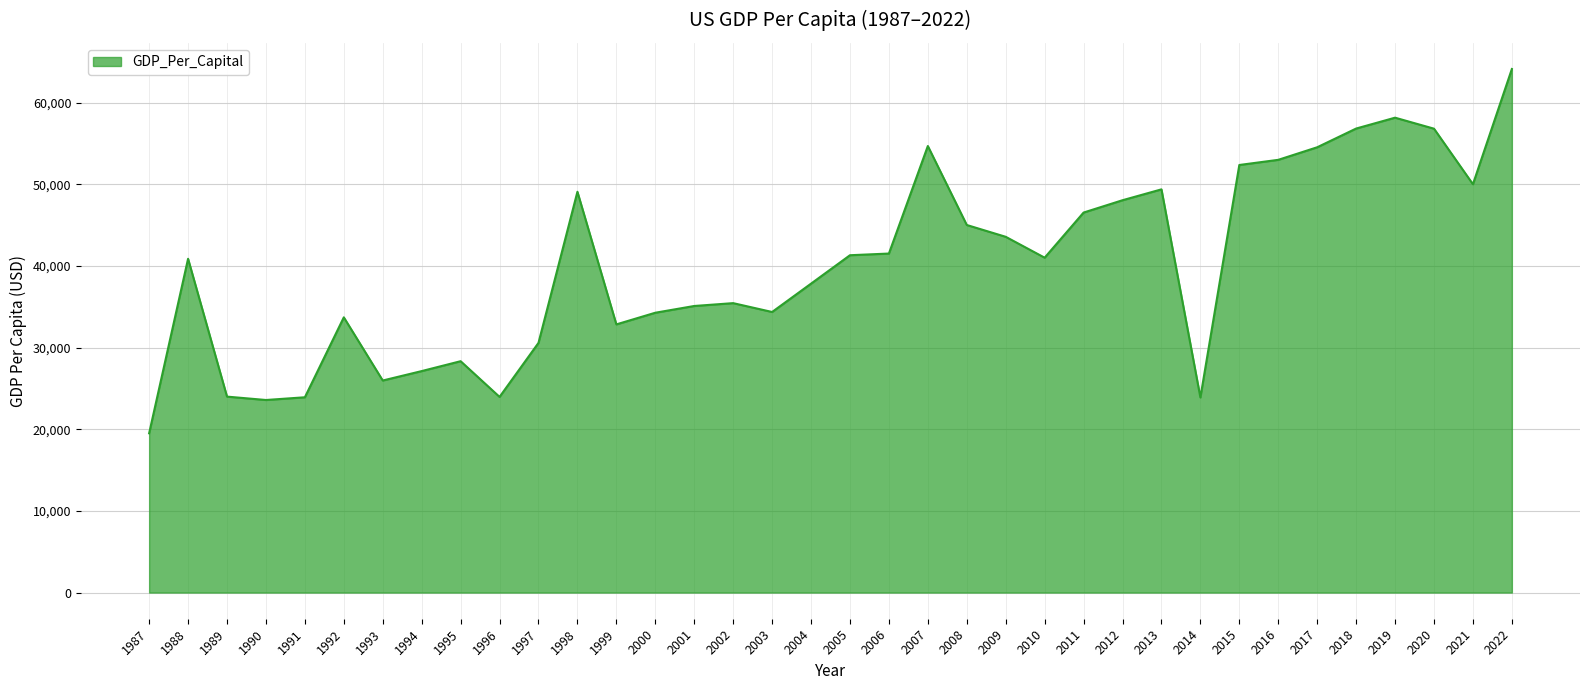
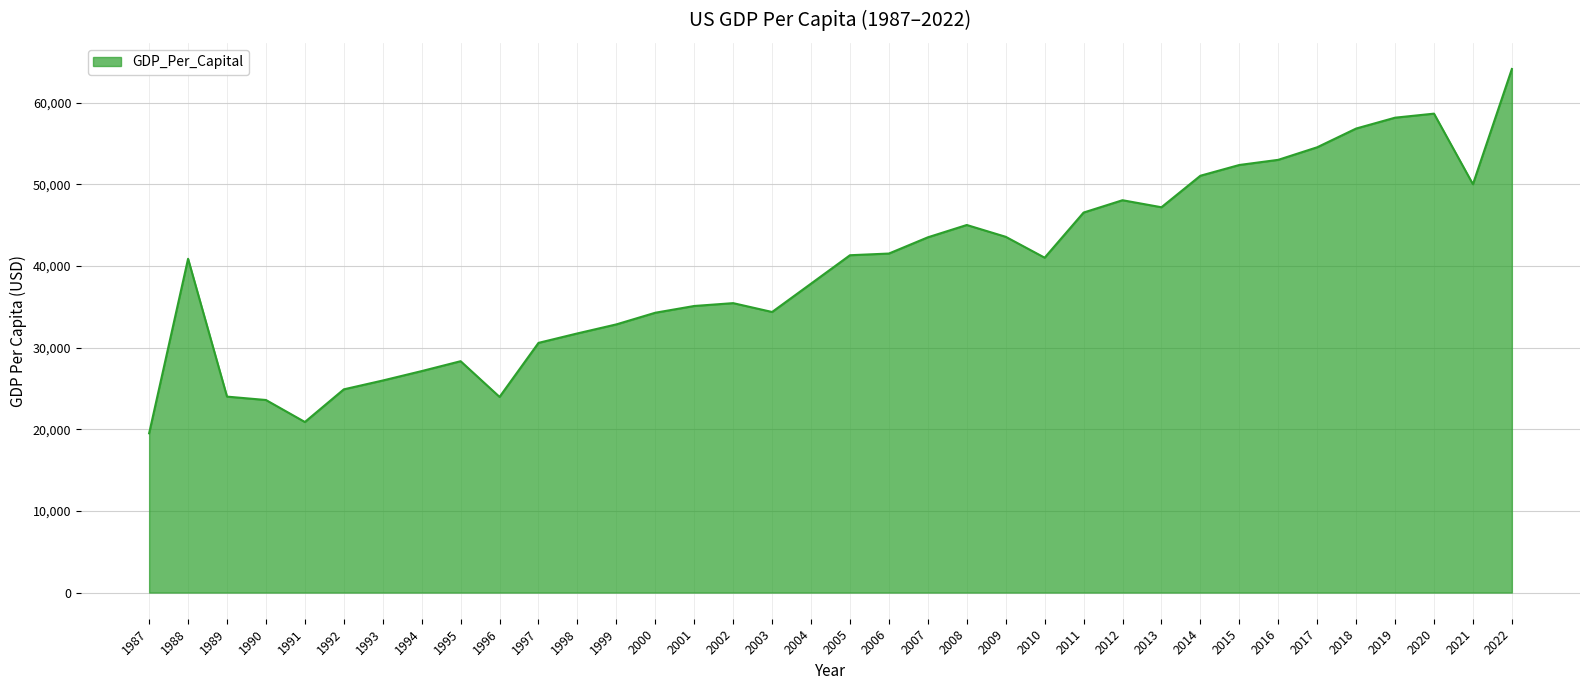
  {
    "1987": "20,000",
    "1988": "41,000",
    "1989": "24,000",
    "1990": "24,000",
-   "1991": "24,000",
-   "1992": "34,000",
+   "1991": "21,000",
+   "1992": "25,000",
    "1993": "26,000",
    "1994": "27,000",
    "1995": "28,000",
    "1996": "24,000",
    "1997": "31,000",
-   "1998": "49,000",
+   "1998": "32,000",
    "1999": "33,000",
    "2000": "34,000",
    "2001": "35,000",
    "2002": "35,000",
    "2003": "34,000",
    "2004": "38,000",
    "2005": "41,000",
    "2006": "42,000",
-   "2007": "55,000",
+   "2007": "44,000",
    "2008": "45,000",
    "2009": "44,000",
    "2010": "41,000",
    "2011": "47,000",
    "2012": "48,000",
-   "2013": "49,000",
-   "2014": "24,000",
+   "2013": "47,000",
+   "2014": "51,000",
    "2015": "52,000",
    "2016": "53,000",
    "2017": "55,000",
    "2018": "57,000",
    "2019": "58,000",
-   "2020": "57,000",
+   "2020": "59,000",
    "2021": "50,000",
    "2022": "64,000"
  }
